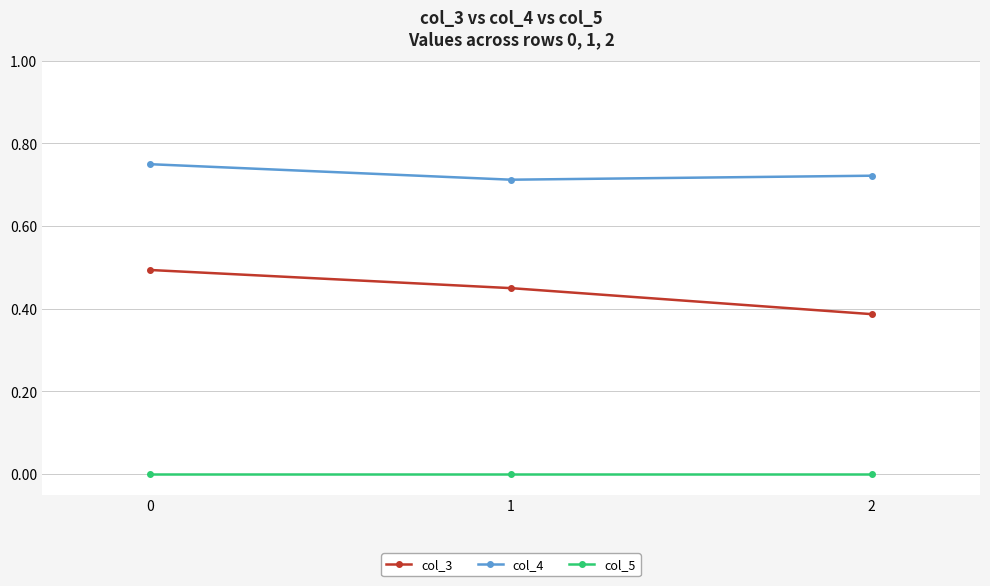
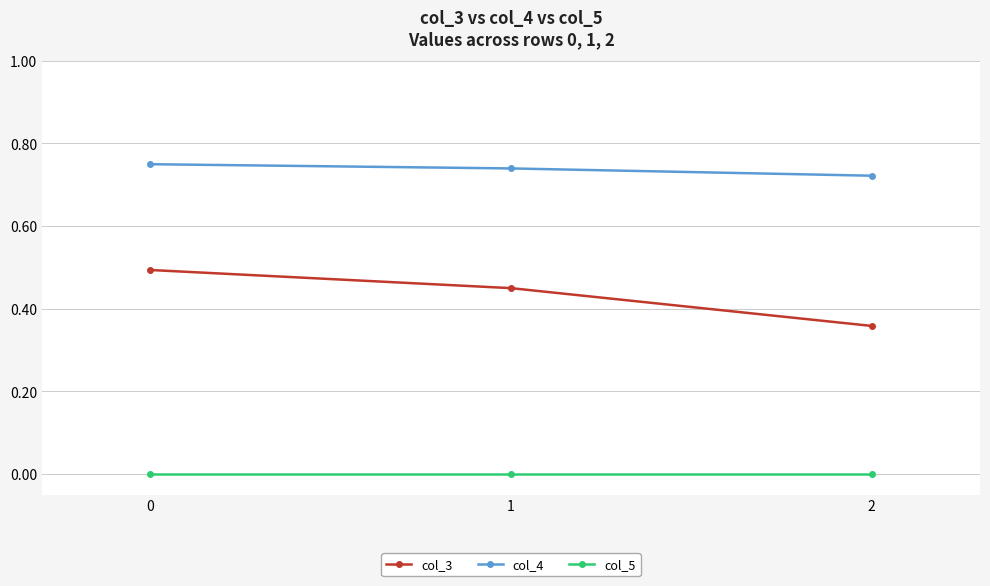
  {
    "col_3": {
      "0": 0.49,
      "1": 0.45,
-     "2": 0.39
+     "2": 0.36
    },
    "col_4": {
      "0": 0.75,
-     "1": 0.71,
+     "1": 0.74,
      "2": 0.72
    },
    "col_5": {
      "0": 0.00,
      "1": 0.00,
      "2": 0.00
    }
  }
